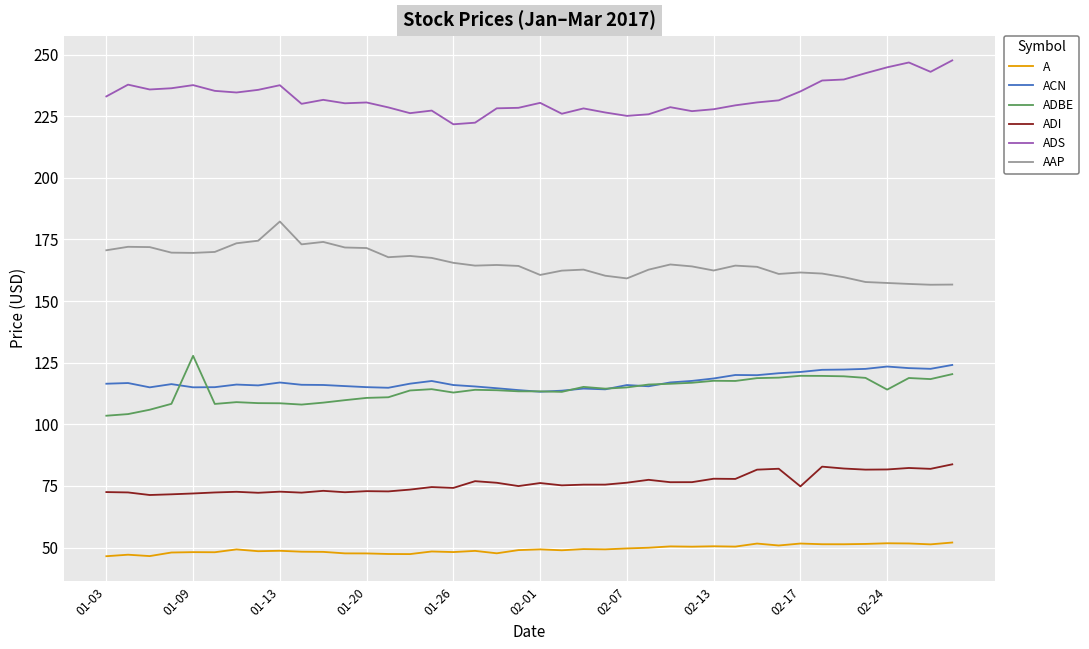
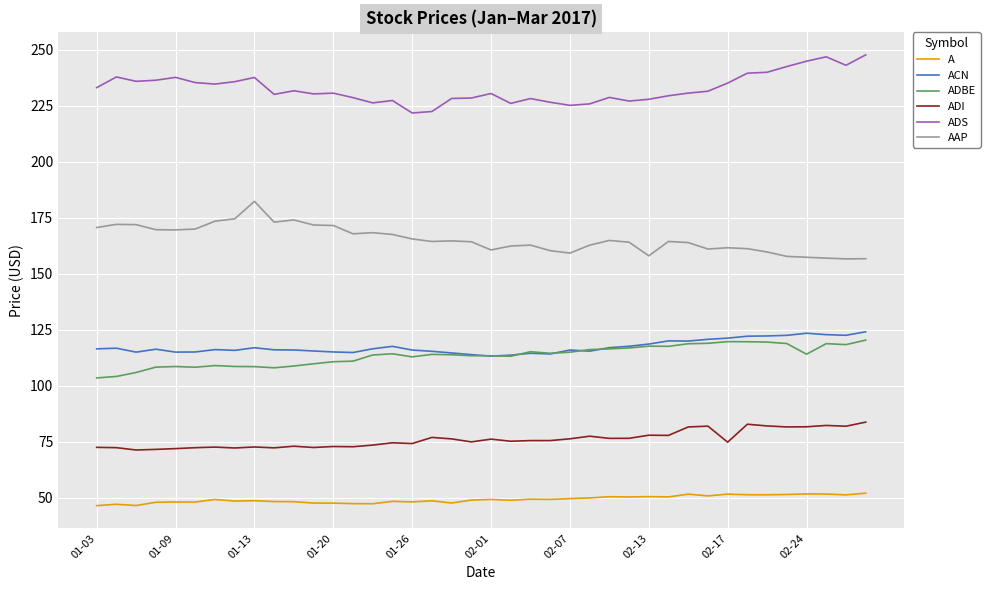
  {
    "A": {
      "01-03": 46,
      "01-09": 48,
      "01-13": 49,
      "01-20": 48,
      "01-26": 48,
      "02-01": 49,
      "02-07": 50,
      "02-13": 51,
      "02-17": 52,
      "02-24": 52
    },
    "ACN": {
      "01-03": 116,
      "01-09": 115,
      "01-13": 117,
      "01-20": 115,
      "01-26": 116,
      "02-17": 121,
      "02-24": 123
    },
    "ADBE": {
      "01-03": 103,
-     "01-09": 128,
+     "01-09": 109,
      "01-13": 109,
      "01-20": 111,
      "01-26": 113,
      "02-17": 120,
      "02-24": 114
    },
    "ADI": {
      "01-03": 73,
      "01-09": 72,
      "01-13": 73,
      "01-20": 73,
      "01-26": 74,
      "02-01": 76,
      "02-07": 76,
      "02-13": 78,
      "02-17": 75,
      "02-24": 82
    },
    "ADS": {
      "01-03": 233,
      "01-09": 238,
      "01-13": 238,
      "01-20": 231,
      "01-26": 222,
      "02-01": 230,
      "02-07": 225,
      "02-13": 228,
      "02-17": 235,
      "02-24": 245
    },
    "AAP": {
      "01-03": 171,
      "01-09": 170,
      "01-13": 182,
      "01-20": 172,
      "01-26": 166,
      "02-01": 161,
      "02-07": 159,
-     "02-13": 162,
+     "02-13": 158,
      "02-17": 162,
      "02-24": 157
    }
  }
